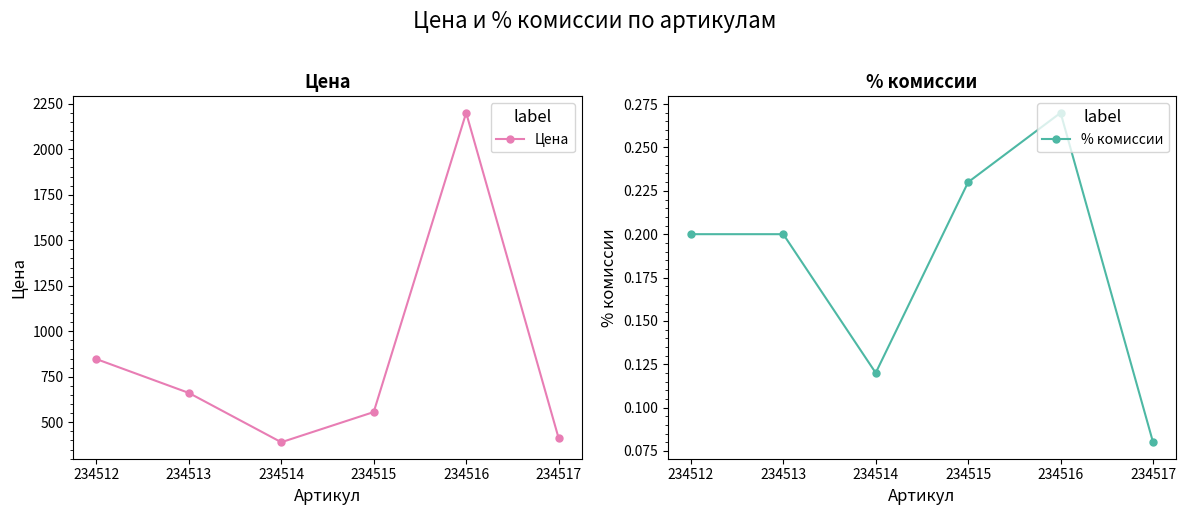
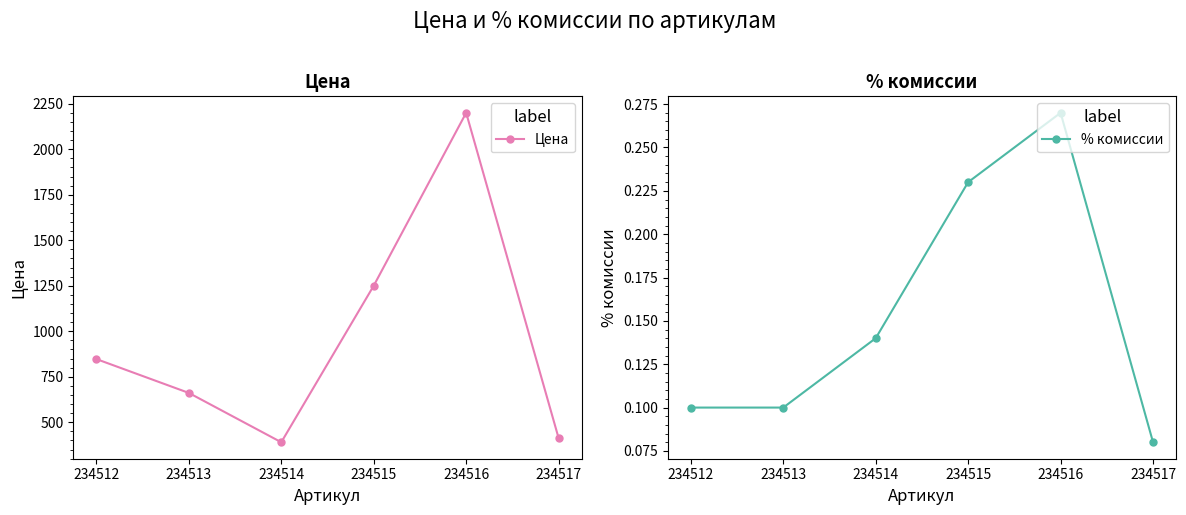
  {
    "Цена": {
      "234512": 850,
      "234513": 660,
      "234514": 390,
-     "234515": 560,
+     "234515": 1250,
      "234516": 2200,
      "234517": 410
    },
    "% комиссии": {
-     "234512": 0.2,
-     "234513": 0.2,
-     "234514": 0.12,
+     "234512": 0.1,
+     "234513": 0.1,
+     "234514": 0.14,
      "234515": 0.23,
      "234517": 0.08
    }
  }
